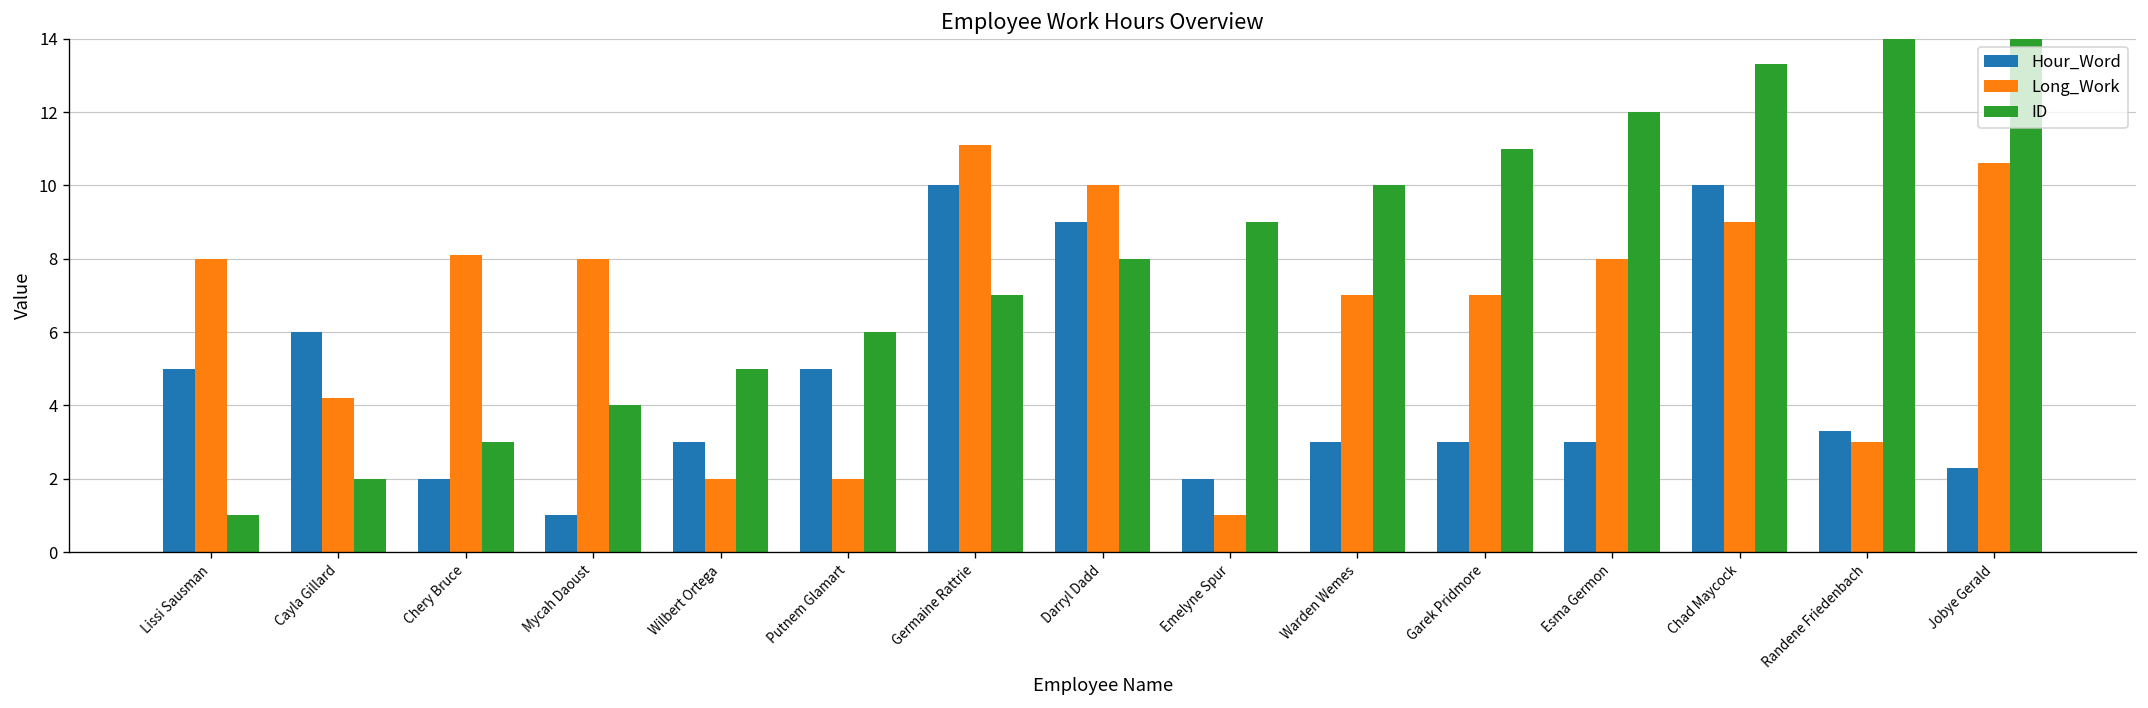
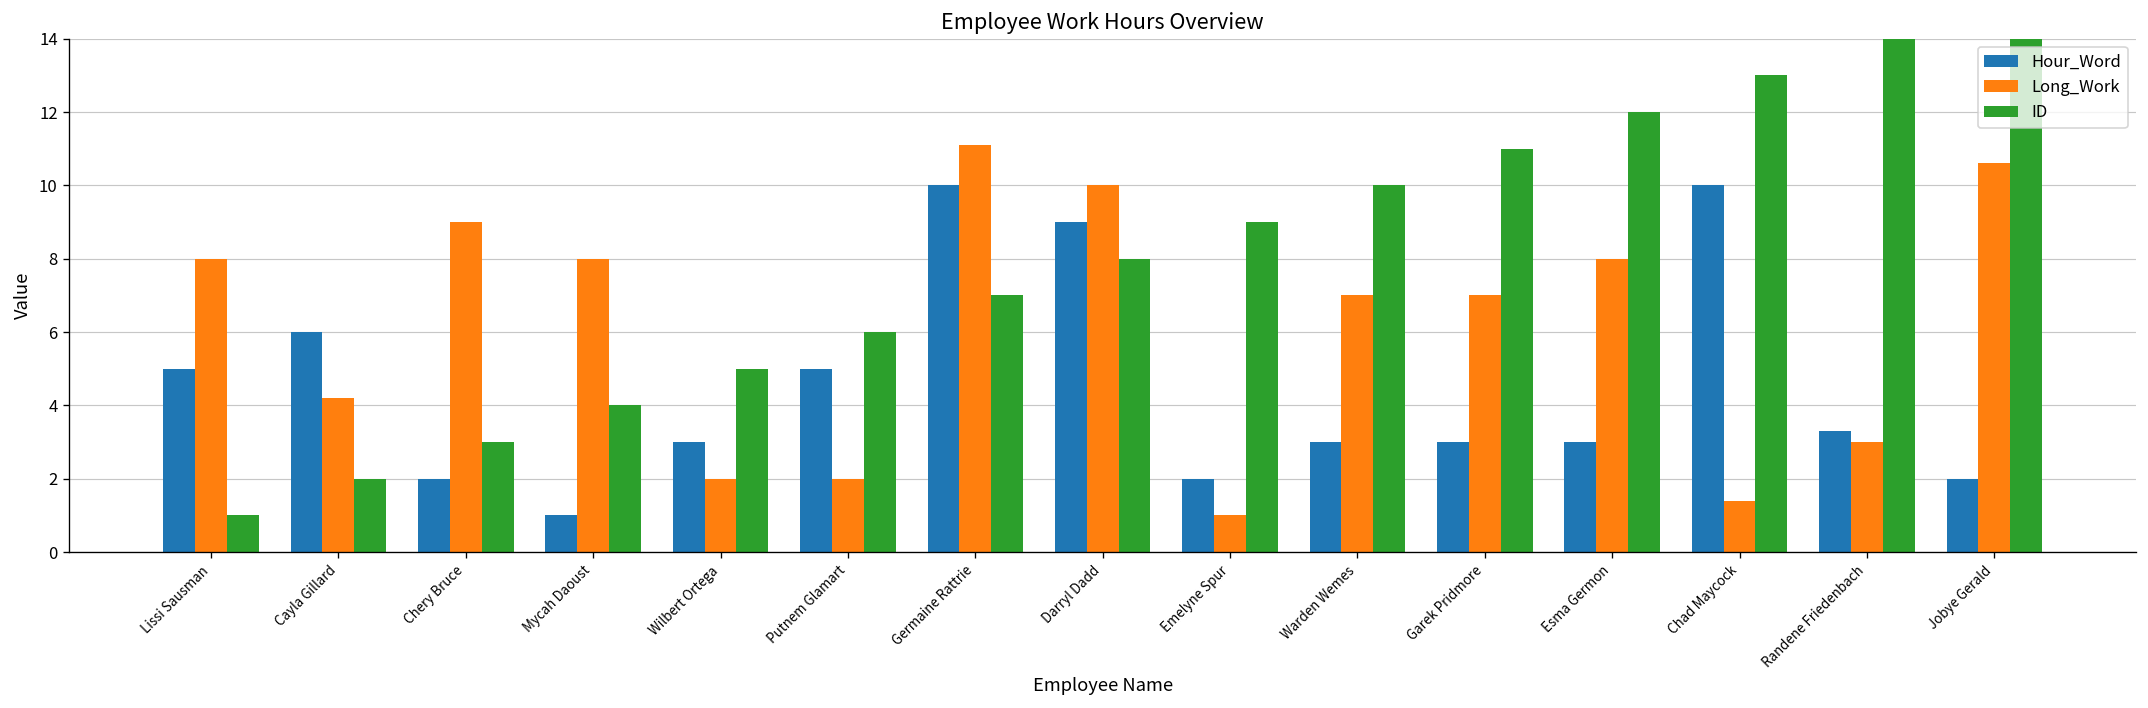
  {
    "Hour_Word": {
      "Lissi Sausman": 5.0,
      "Cayla Gillard": 6.0,
      "Chery Bruce": 2.0,
      "Mycah Daoust": 1.0,
      "Wilbert Ortega": 3.0,
      "Putnem Glamart": 5.0,
      "Germaine Rattrie": 10.0,
      "Darryl Dadd": 9.0,
      "Emelyne Spur": 2.0,
      "Warden Wemes": 3.0,
      "Garek Pridmore": 3.0,
      "Esma Germon": 3.0,
      "Chad Maycock": 10.0,
      "Randene Friedenbach": 3.3,
-     "Jobye Gerald": 2.3
+     "Jobye Gerald": 2.0
    },
    "Long_Work": {
      "Lissi Sausman": 8.0,
      "Cayla Gillard": 4.2,
-     "Chery Bruce": 8.1,
+     "Chery Bruce": 9.0,
      "Mycah Daoust": 8.0,
      "Wilbert Ortega": 2.0,
      "Putnem Glamart": 2.0,
      "Germaine Rattrie": 11.1,
      "Darryl Dadd": 10.0,
      "Emelyne Spur": 1.0,
      "Warden Wemes": 7.0,
      "Garek Pridmore": 7.0,
      "Esma Germon": 8.0,
-     "Chad Maycock": 9.0,
+     "Chad Maycock": 1.4,
      "Randene Friedenbach": 3.0,
      "Jobye Gerald": 10.6
    },
    "ID": {
      "Lissi Sausman": 1.0,
      "Cayla Gillard": 2.0,
      "Chery Bruce": 3.0,
      "Mycah Daoust": 4.0,
      "Wilbert Ortega": 5.0,
      "Putnem Glamart": 6.0,
      "Germaine Rattrie": 7.0,
      "Darryl Dadd": 8.0,
      "Emelyne Spur": 9.0,
      "Warden Wemes": 10.0,
      "Garek Pridmore": 11.0,
      "Esma Germon": 12.0,
-     "Chad Maycock": 13.3,
+     "Chad Maycock": 13.0,
      "Randene Friedenbach": 14.0
    }
  }
